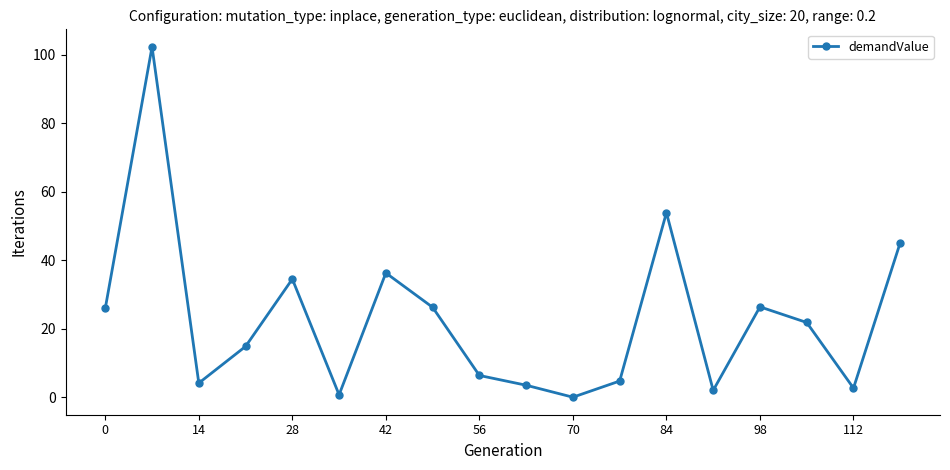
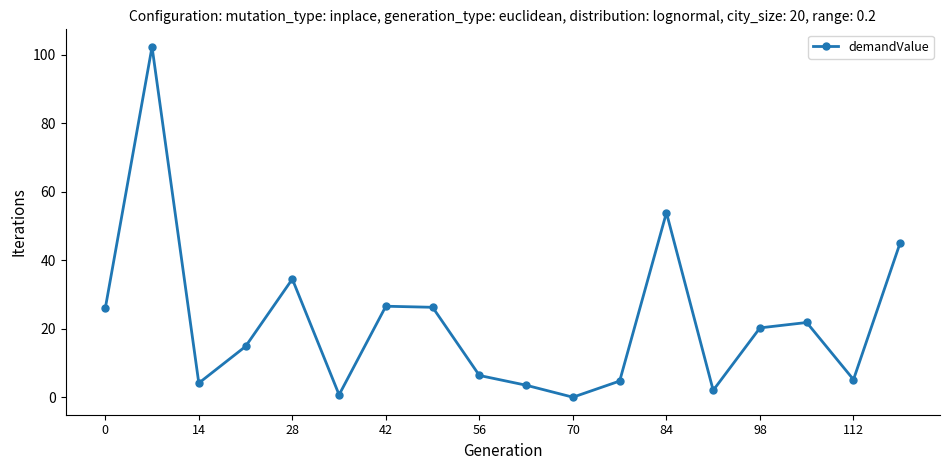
  {
    "0": 26,
    "14": 4,
    "28": 35,
-   "42": 36,
+   "42": 27,
    "56": 6,
    "70": 0,
    "84": 54,
-   "98": 26,
-   "112": 3
+   "98": 20,
+   "112": 5
  }
